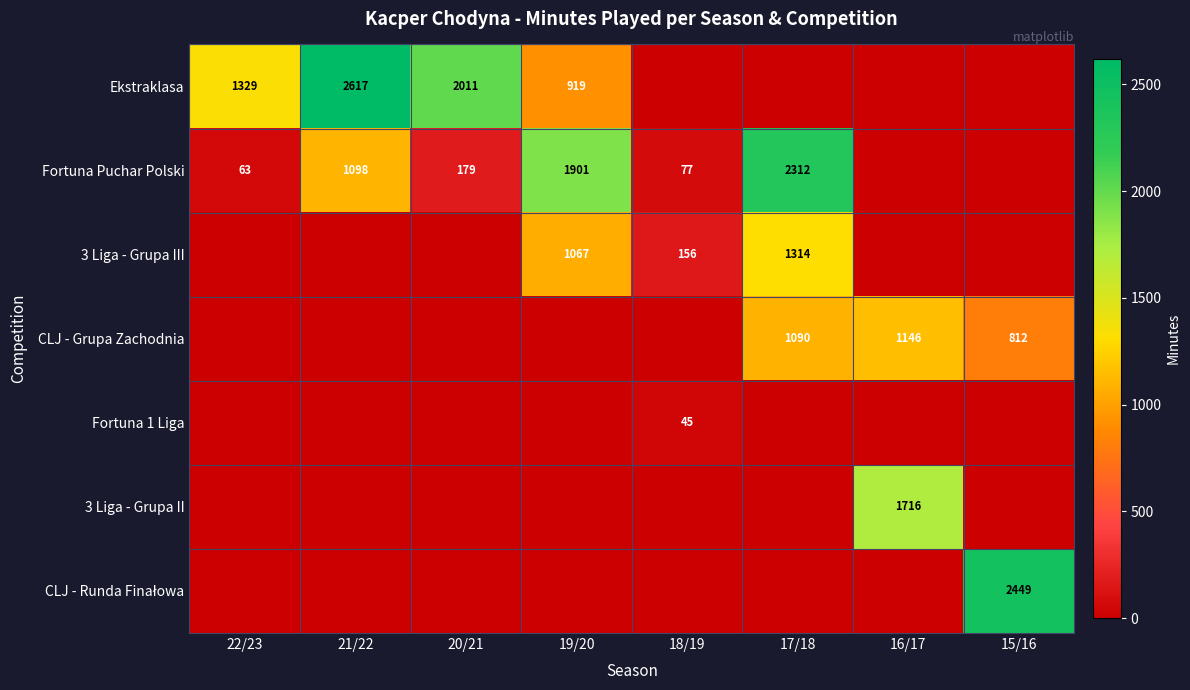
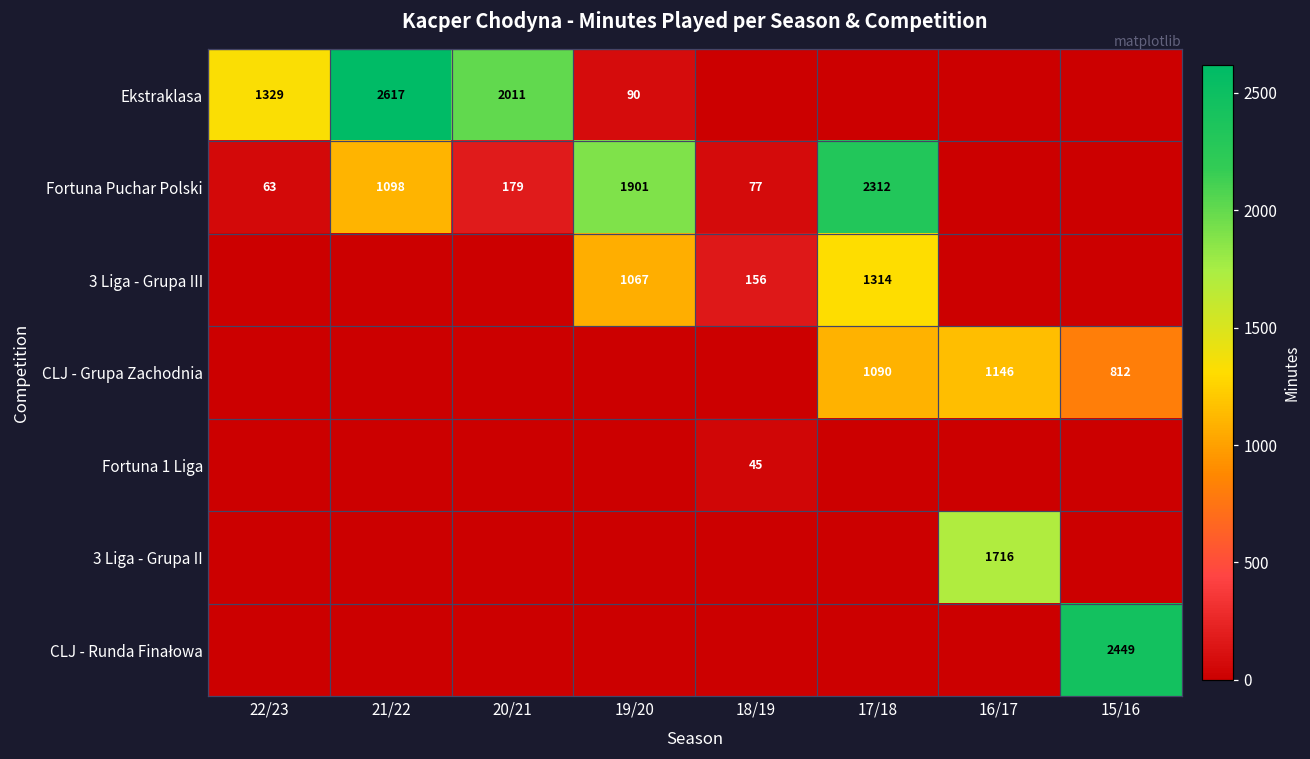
  {
    "Ekstraklasa": {
      "22/23": 1329,
      "21/22": 2617,
      "20/21": 2011,
-     "19/20": 919
+     "19/20": 90
    },
    "Fortuna Puchar Polski": {
      "22/23": 63,
      "21/22": 1098,
      "20/21": 179,
      "19/20": 1901,
      "18/19": 77,
      "17/18": 2312
    },
    "3 Liga - Grupa III": {
      "19/20": 1067,
      "18/19": 156,
      "17/18": 1314
    },
    "CLJ - Grupa Zachodnia": {
      "17/18": 1090,
      "16/17": 1146,
      "15/16": 812
    },
    "Fortuna 1 Liga": {
      "18/19": 45
    },
    "3 Liga - Grupa II": {
      "16/17": 1716
    },
    "CLJ - Runda Finałowa": {
      "15/16": 2449
    }
  }
